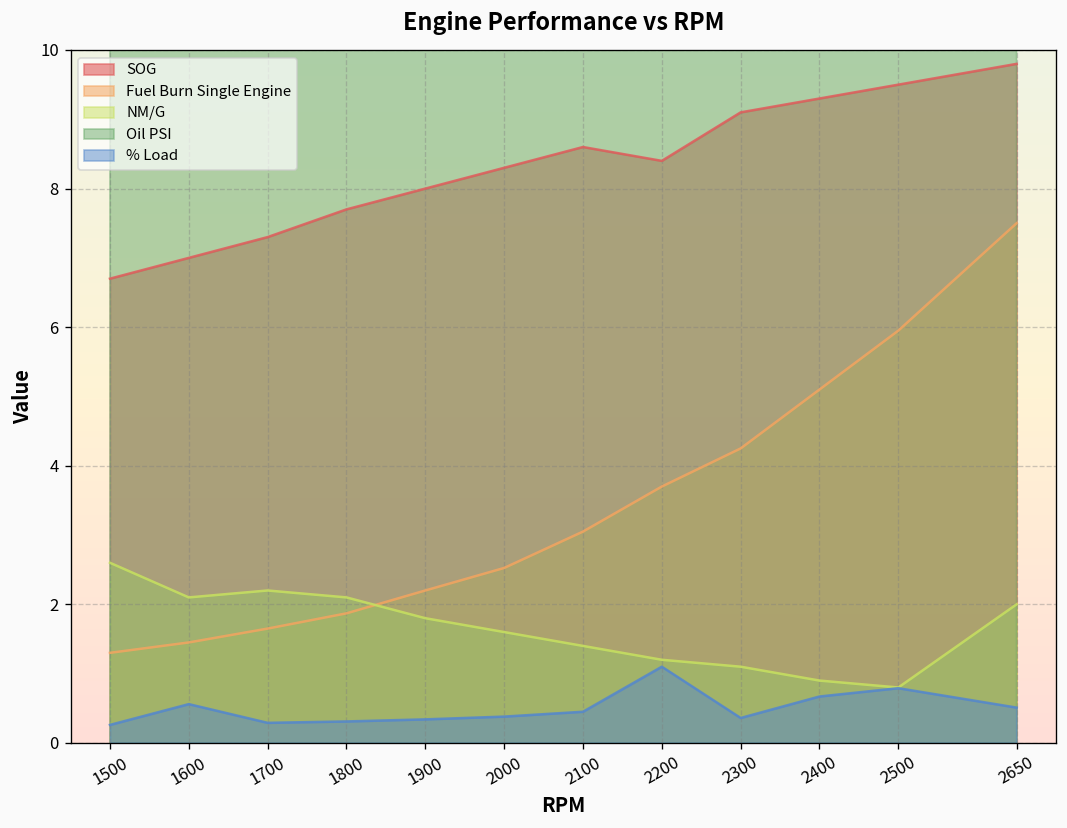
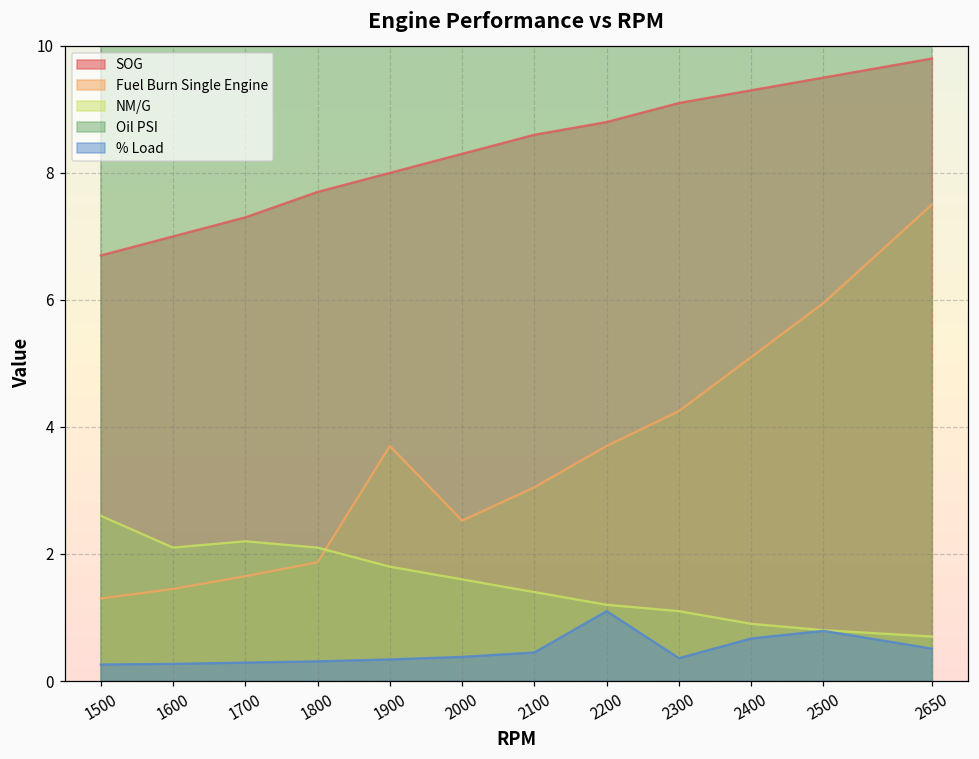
  {
    "SOG": {
      "1500": 6.7,
      "1600": 7.0,
      "1700": 7.3,
      "1800": 7.7,
      "1900": 8.0,
      "2000": 8.3,
      "2100": 8.6,
-     "2200": 8.4,
+     "2200": 8.8,
      "2300": 9.1,
      "2400": 9.3,
      "2500": 9.5,
      "2650": 9.8
    },
    "Fuel Burn Single Engine": {
      "1500": 1.3,
      "1600": 1.5,
      "1700": 1.7,
      "1800": 1.9,
-     "1900": 2.2,
+     "1900": 3.7,
      "2000": 2.5,
      "2100": 3.1,
      "2200": 3.7,
      "2300": 4.3,
      "2400": 5.1,
      "2500": 6.0,
      "2650": 7.5
    },
    "NM/G": {
      "1500": 2.6,
      "1600": 2.1,
      "1700": 2.2,
      "1800": 2.1,
      "1900": 1.8,
      "2000": 1.6,
      "2100": 1.4,
      "2200": 1.2,
      "2300": 1.1,
      "2400": 0.9,
-     "2650": 2.0
+     "2650": 0.7
    },
    "% Load": {
      "1500": 0.3,
-     "1600": 0.6,
+     "1600": 0.3,
      "1700": 0.3,
      "1800": 0.3,
      "1900": 0.3,
      "2000": 0.4,
      "2100": 0.5,
      "2200": 1.1,
      "2300": 0.4,
      "2400": 0.7,
      "2650": 0.5
    }
  }
